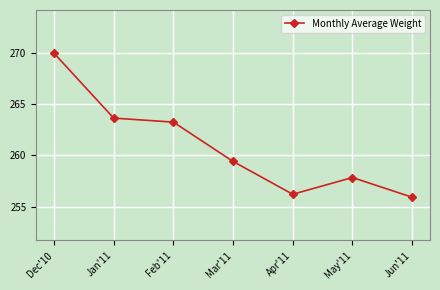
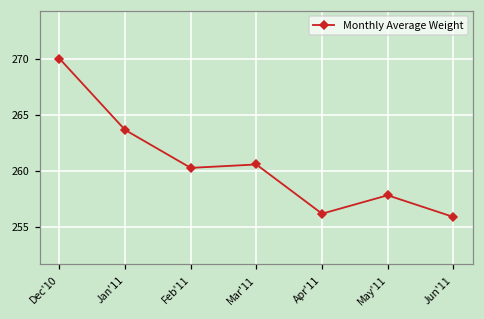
  {
    "Dec'10": 270.0,
    "Jan'11": 263.7,
-   "Feb'11": 263.3,
-   "Mar'11": 259.4,
+   "Feb'11": 260.3,
+   "Mar'11": 260.6,
    "Apr'11": 256.2,
    "May'11": 257.8,
    "Jun'11": 255.9
  }
